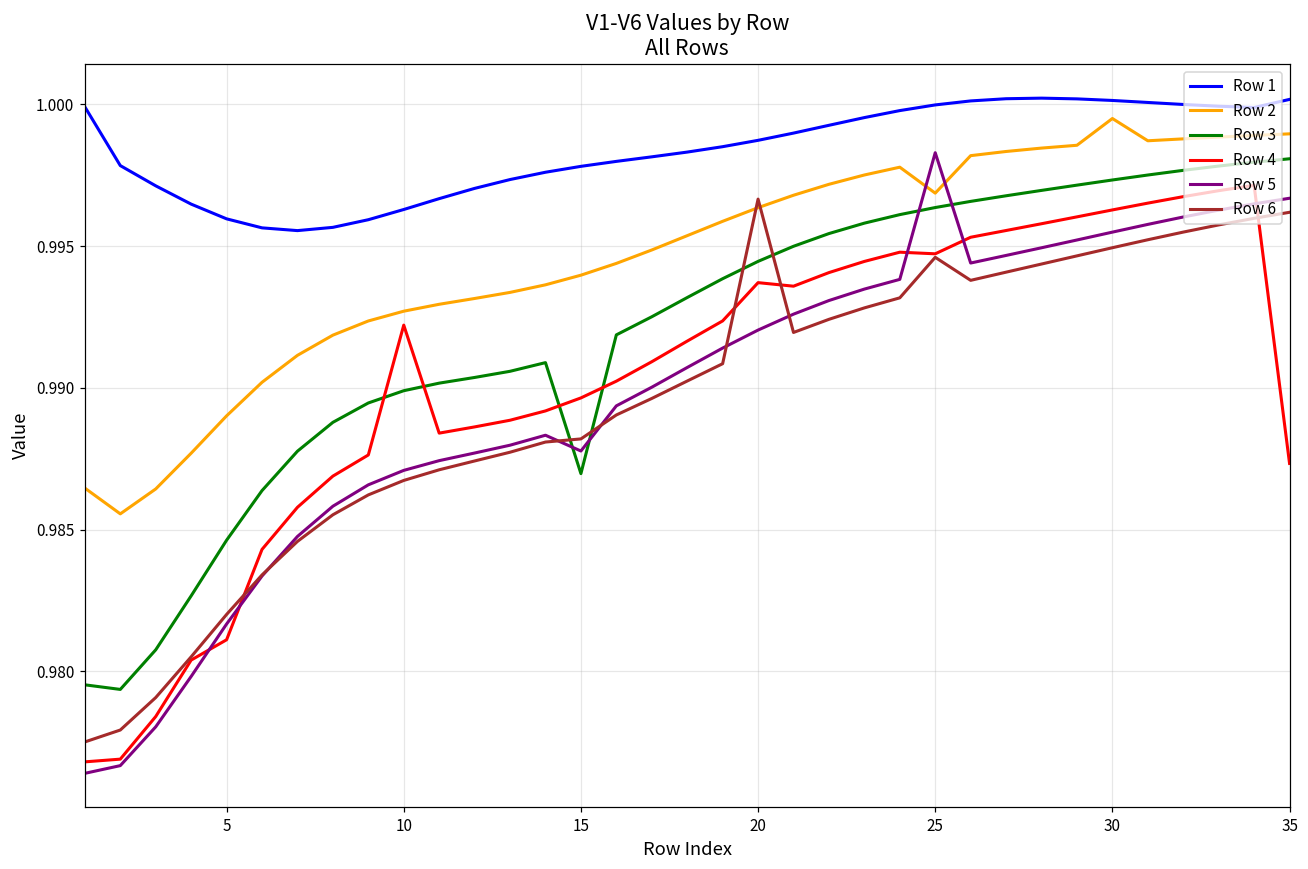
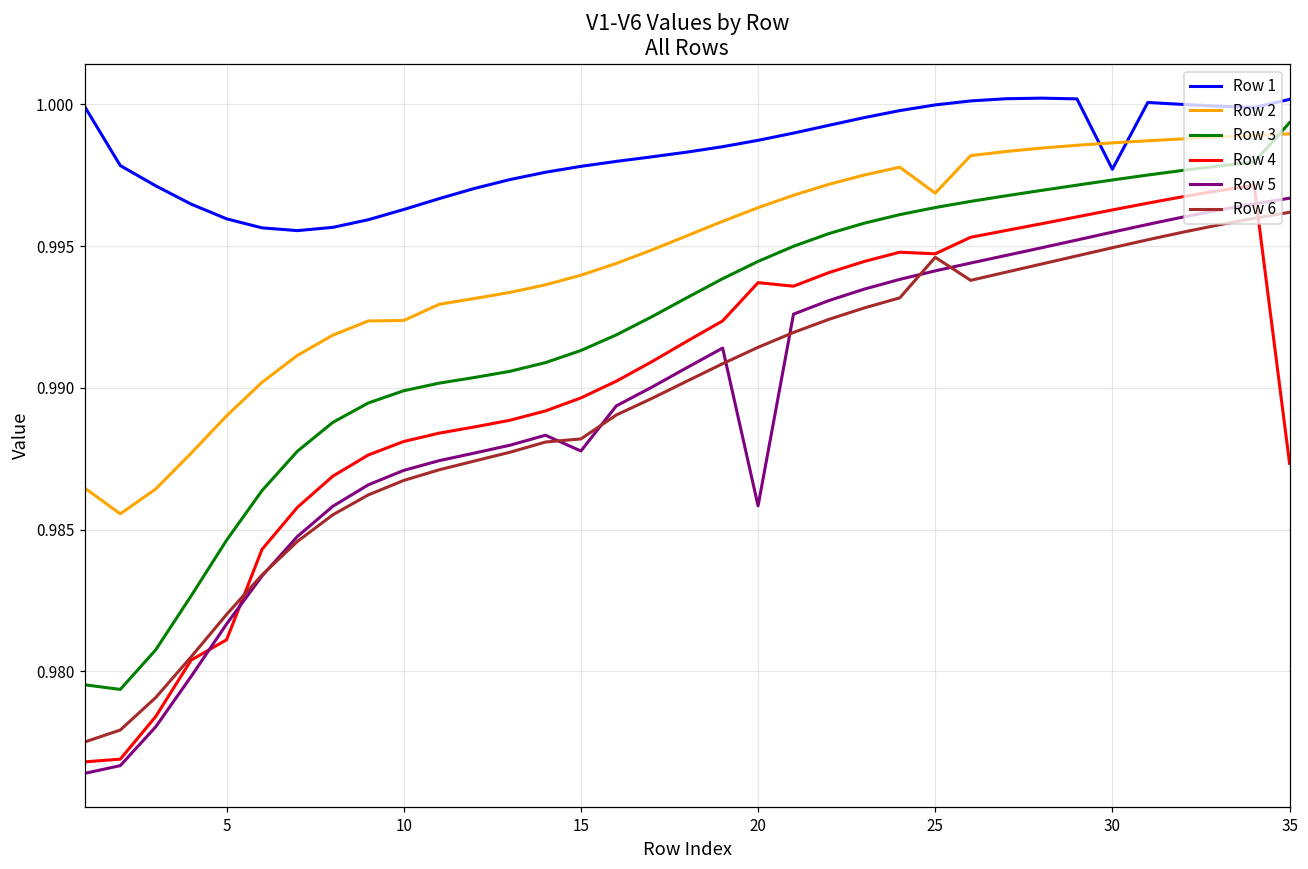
  {
    "Row 1": {
      "5": 0.9960,
      "10": 0.9963,
      "15": 0.9978,
      "20": 0.9987,
      "25": 1.0000,
-     "30": 1.0001,
+     "30": 0.9977,
      "35": 1.0002
    },
    "Row 2": {
      "5": 0.9890,
-     "10": 0.9927,
+     "10": 0.9924,
      "15": 0.9940,
      "20": 0.9964,
      "25": 0.9969,
-     "30": 0.9995,
+     "30": 0.9986,
      "35": 0.9990
    },
    "Row 3": {
      "5": 0.9846,
      "10": 0.9899,
-     "15": 0.9870,
+     "15": 0.9913,
      "20": 0.9945,
      "25": 0.9964,
      "30": 0.9973,
-     "35": 0.9981
+     "35": 0.9994
    },
    "Row 4": {
      "5": 0.9811,
-     "10": 0.9922,
+     "10": 0.9881,
      "15": 0.9896,
      "20": 0.9937,
      "25": 0.9947,
      "30": 0.9963,
      "35": 0.9873
    },
    "Row 5": {
      "5": 0.9817,
      "10": 0.9871,
      "15": 0.9878,
-     "20": 0.9920,
-     "25": 0.9983,
+     "20": 0.9858,
+     "25": 0.9941,
      "30": 0.9955,
      "35": 0.9967
    },
    "Row 6": {
      "5": 0.9820,
      "10": 0.9867,
      "15": 0.9882,
-     "20": 0.9967,
+     "20": 0.9914,
      "25": 0.9946,
      "30": 0.9949,
      "35": 0.9962
    }
  }
